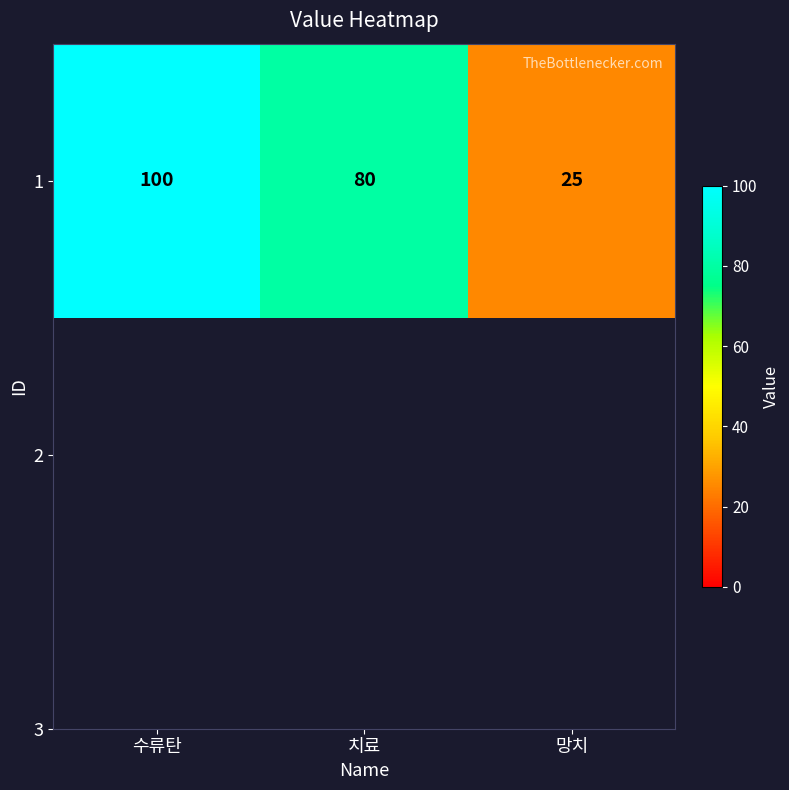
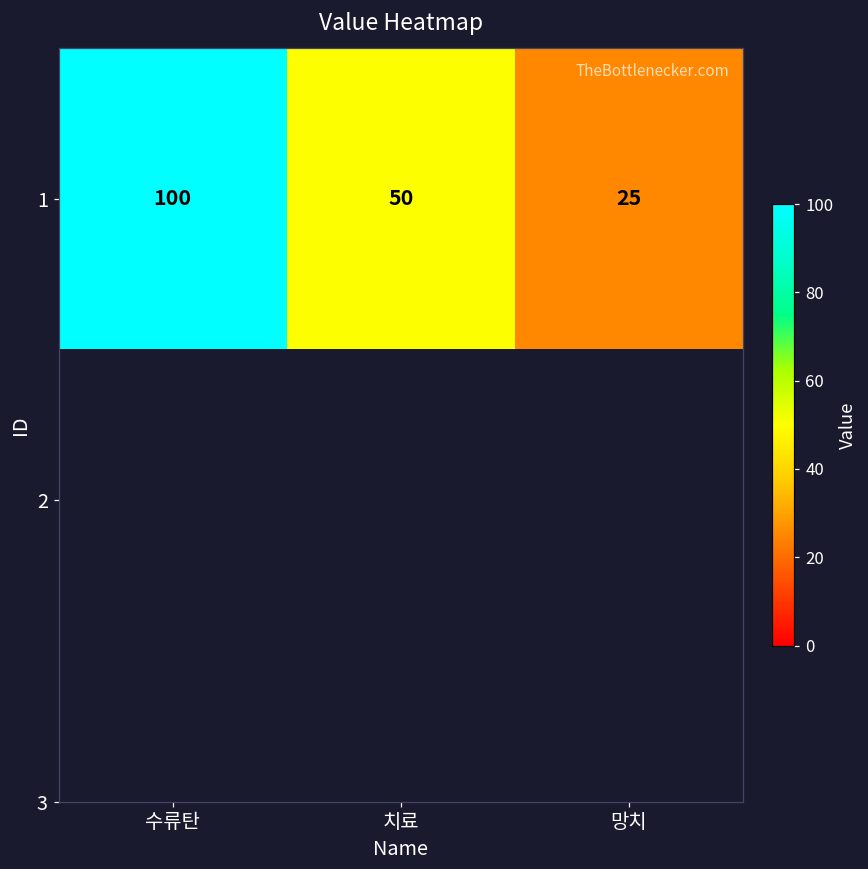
  {
    "1": {
      "수류탄": 100,
-     "치료": 80
+     "치료": 50
    }
  }
